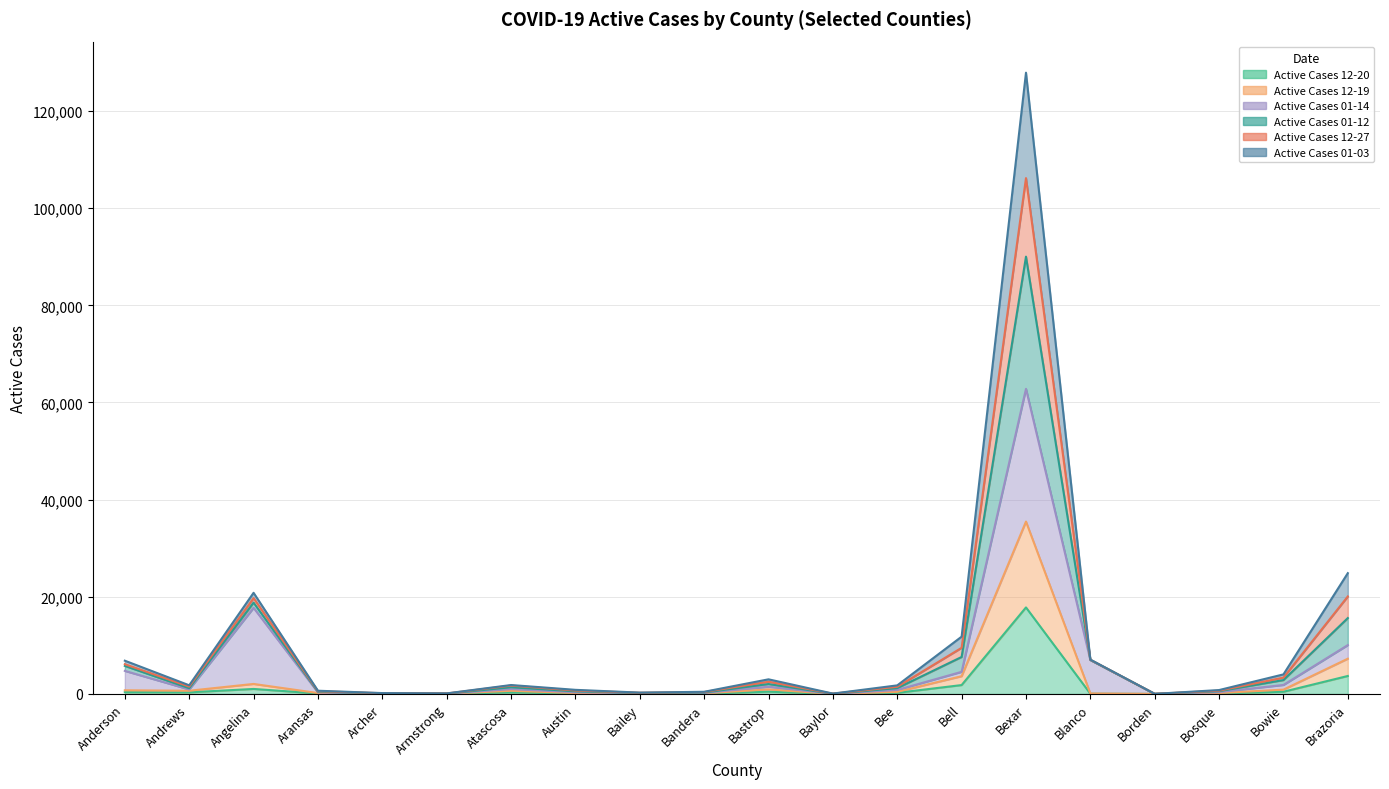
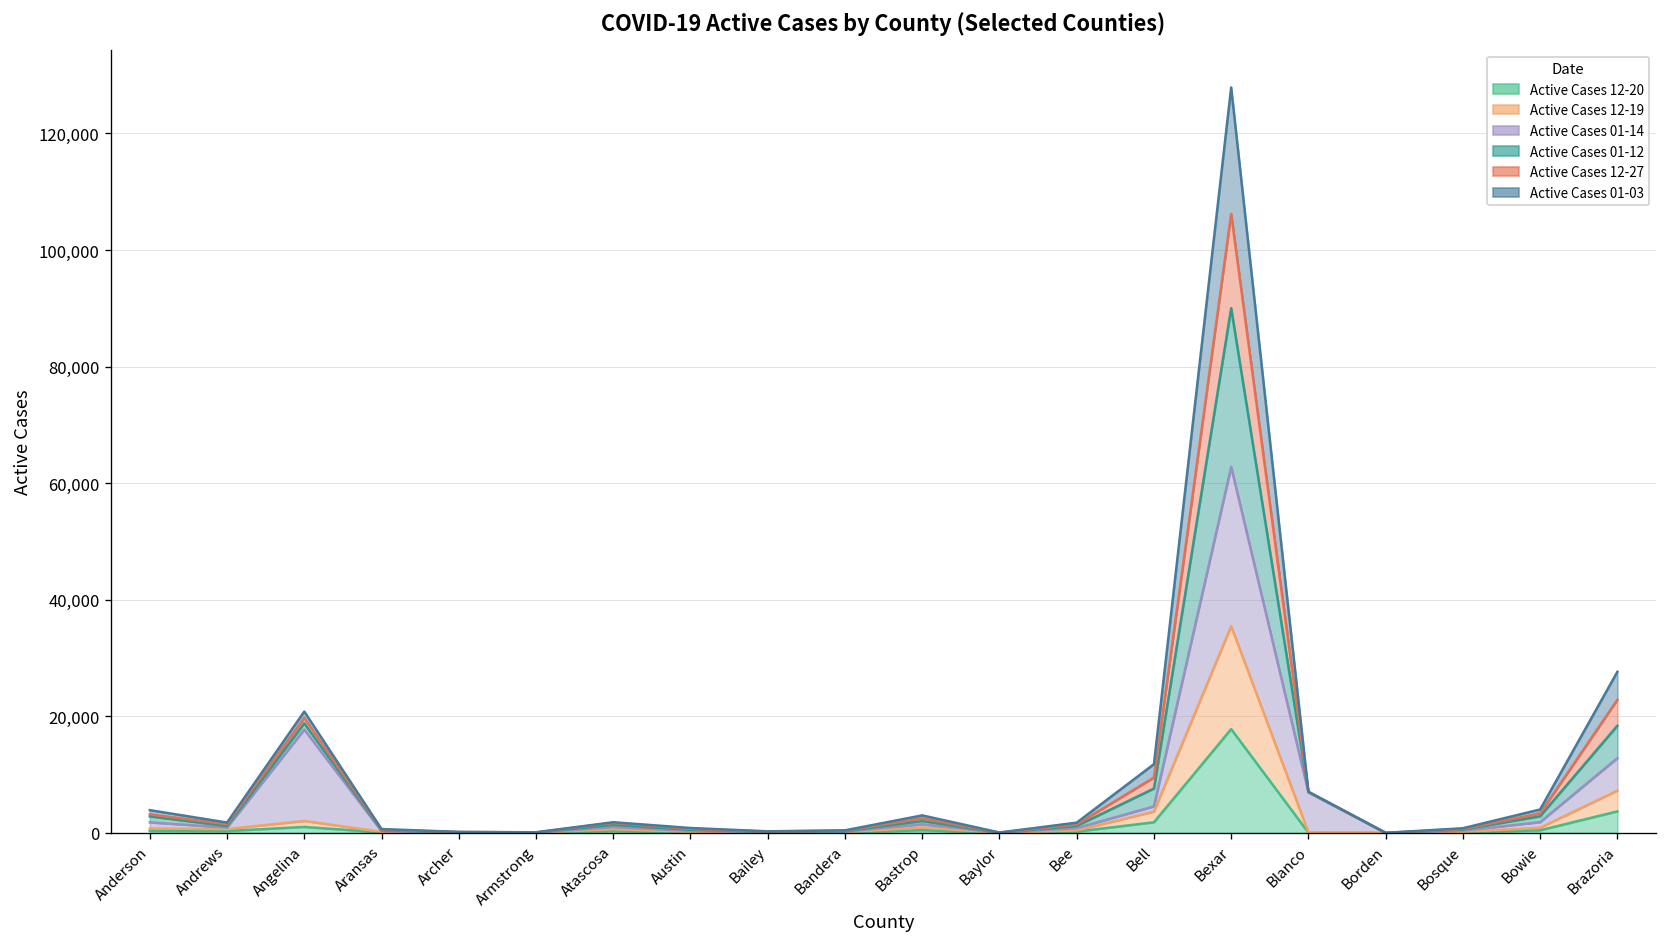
  {
    "Active Cases 01-14": {
-     "Anderson": "4,000",
+     "Anderson": "1,000",
      "Angelina": "16,000",
      "Bastrop": "1,000",
      "Bell": "1,000",
      "Bexar": "27,000",
      "Bowie": "1,000",
-     "Brazoria": "3,000"
+     "Brazoria": "6,000"
    }
  }
